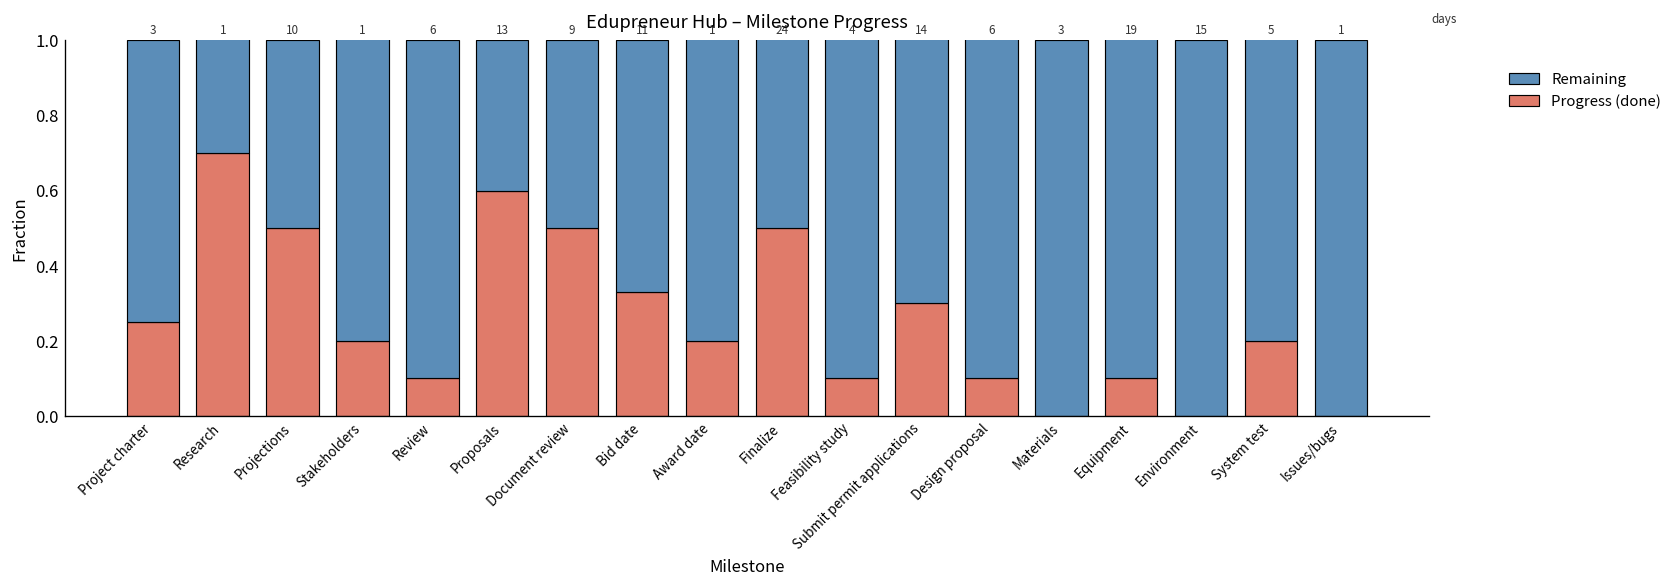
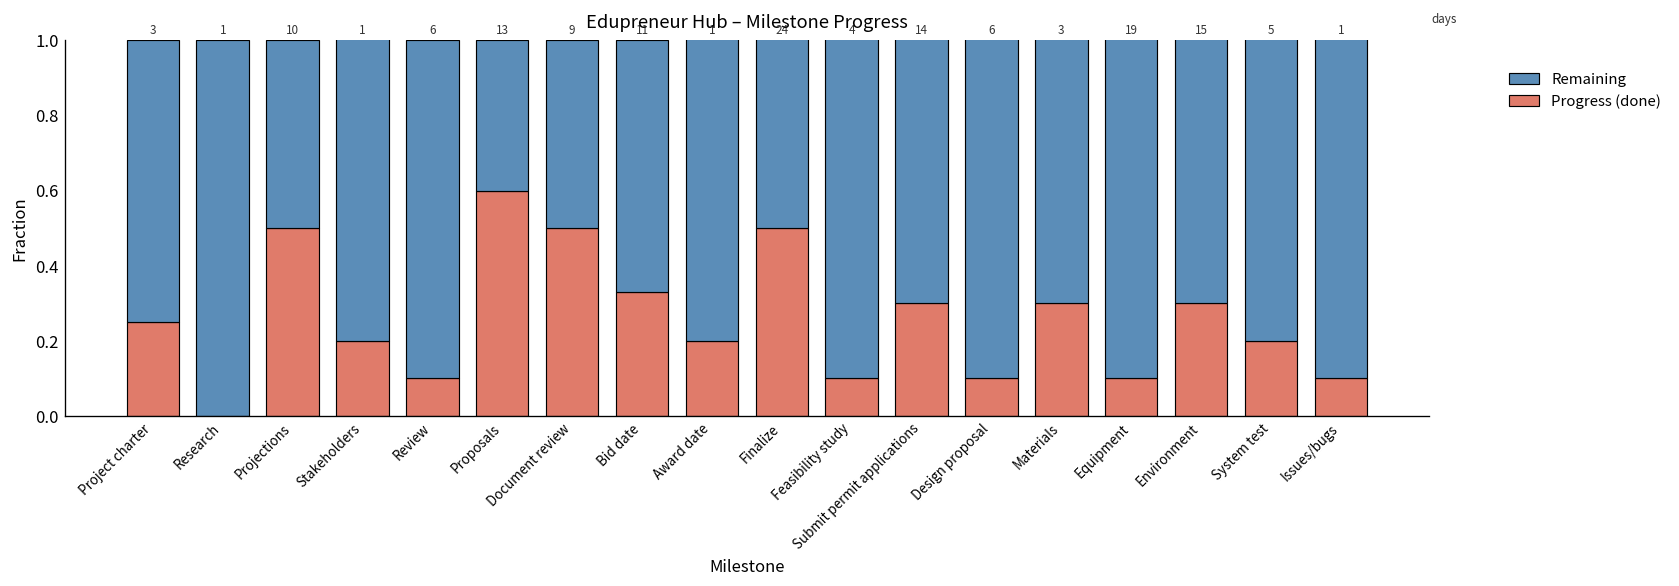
  {
    "Progress (done)": {
      "Project charter": 0.25,
-     "Research": 0.7,
+     "Research": 0.0,
      "Projections": 0.5,
      "Stakeholders": 0.2,
      "Review": 0.1,
      "Proposals": 0.6,
      "Document review": 0.5,
      "Bid date": 0.33,
      "Award date": 0.2,
      "Finalize": 0.5,
      "Feasibility study": 0.1,
      "Submit permit applications": 0.3,
      "Design proposal": 0.1,
-     "Materials": 0.0,
+     "Materials": 0.3,
      "Equipment": 0.1,
-     "Environment": 0.0,
+     "Environment": 0.3,
      "System test": 0.2,
-     "Issues/bugs": 0.0
+     "Issues/bugs": 0.1
    }
  }
